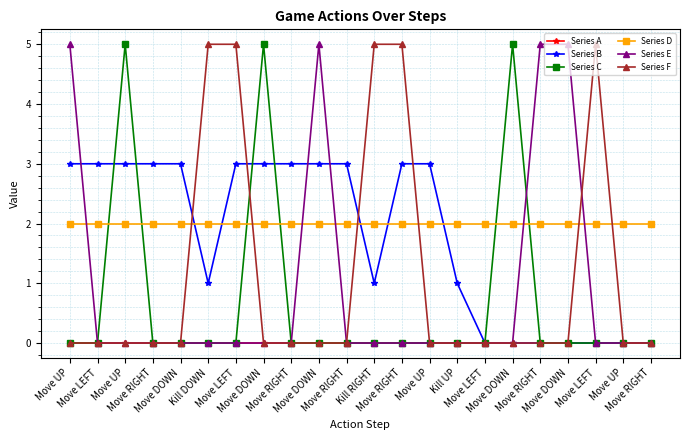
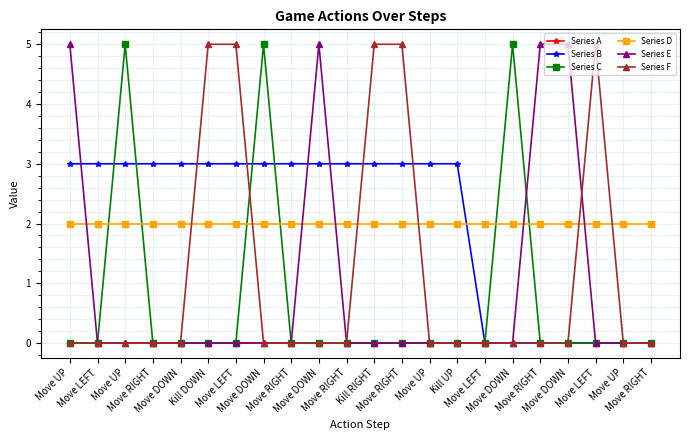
  {
    "Series B": {
-     "Kill DOWN": 1,
-     "Kill RIGHT": 1,
-     "Kill UP": 1
+     "Kill DOWN": 3,
+     "Kill RIGHT": 3,
+     "Kill UP": 3
    },
    "Series D": {
      "Kill DOWN": 2,
      "Kill RIGHT": 2,
      "Kill UP": 2
    },
    "Series F": {
      "Kill DOWN": 5,
      "Kill RIGHT": 5
    }
  }
